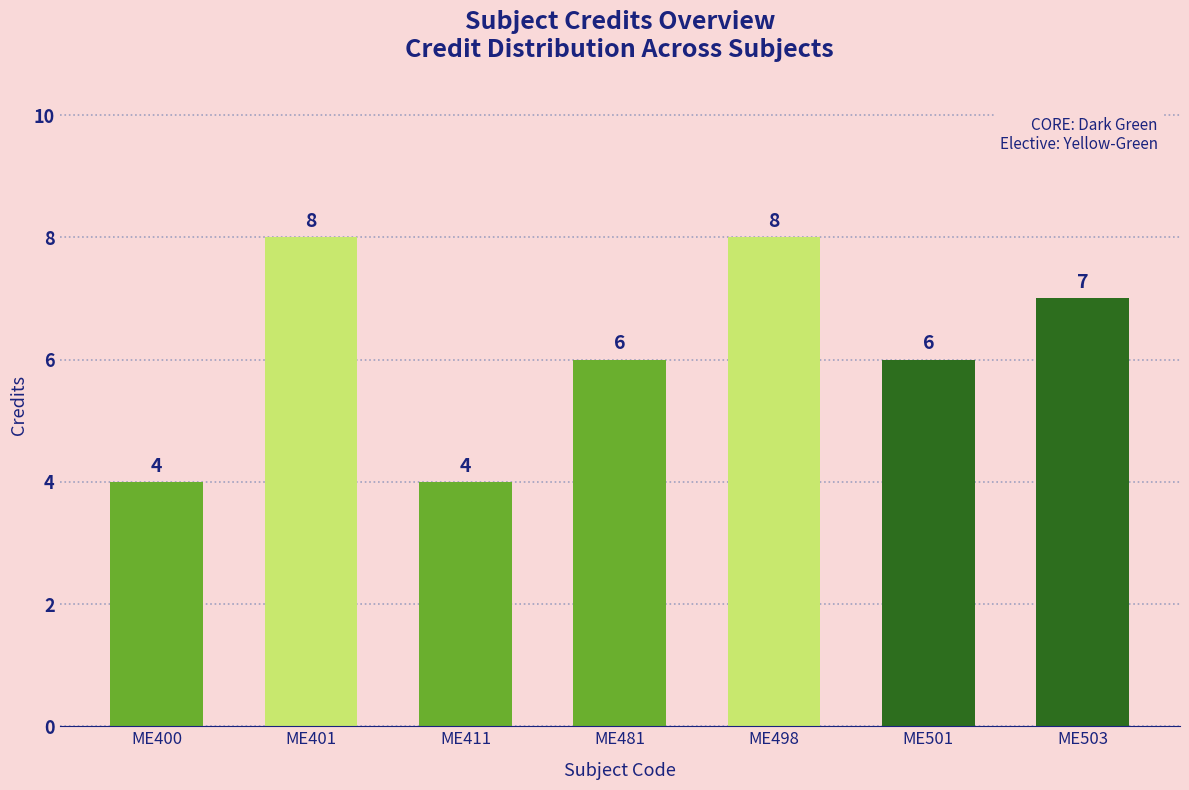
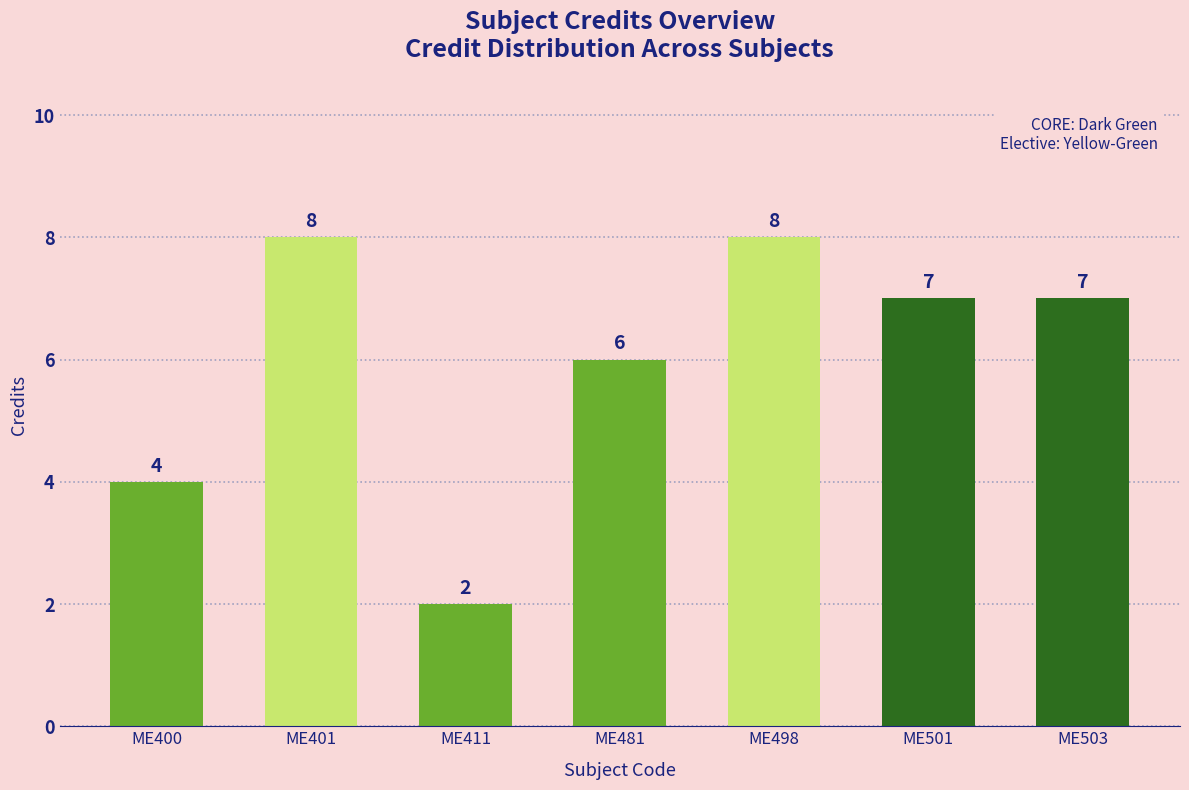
  {
    "ME400": 4,
    "ME401": 8,
-   "ME411": 4,
+   "ME411": 2,
    "ME481": 6,
    "ME498": 8,
-   "ME501": 6,
+   "ME501": 7,
    "ME503": 7
  }
